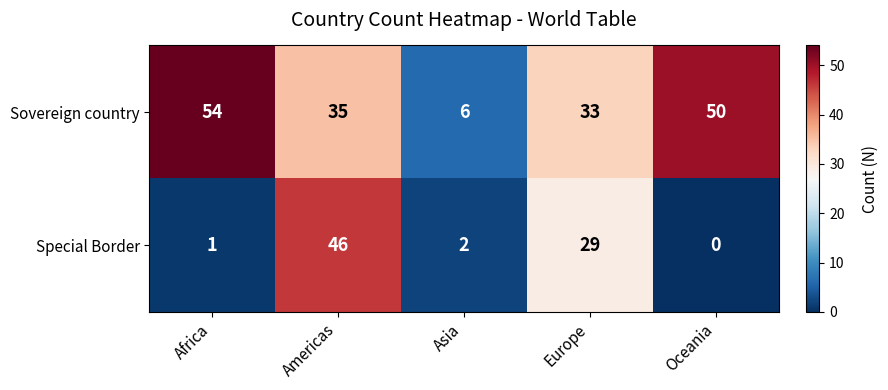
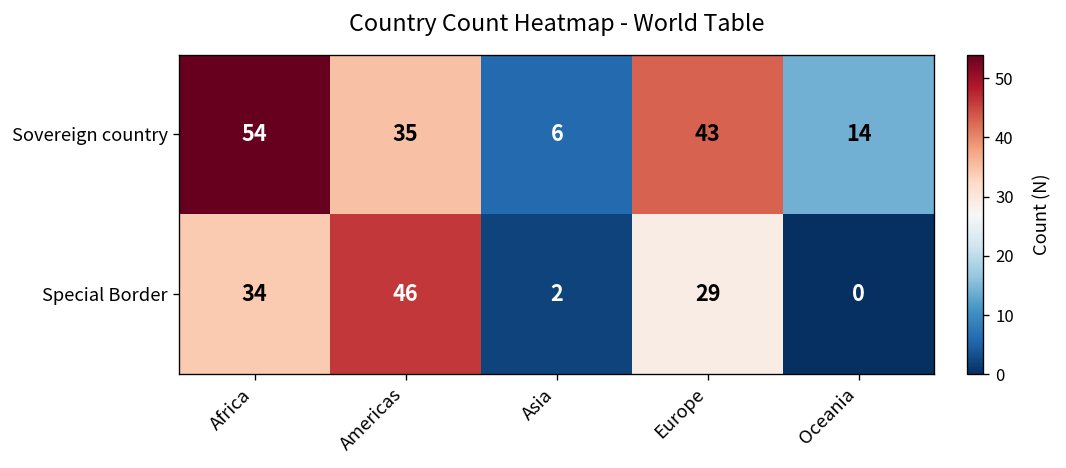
  {
    "Sovereign country": {
      "Africa": 54,
      "Americas": 35,
      "Asia": 6,
-     "Europe": 33,
-     "Oceania": 50
+     "Europe": 43,
+     "Oceania": 14
    },
    "Special Border": {
-     "Africa": 1,
+     "Africa": 34,
      "Americas": 46,
      "Asia": 2,
      "Europe": 29,
      "Oceania": 0
    }
  }
